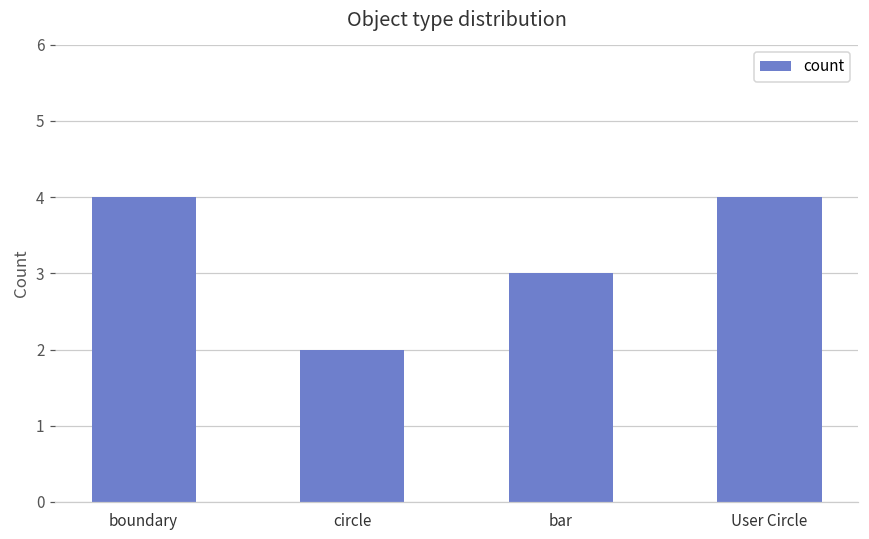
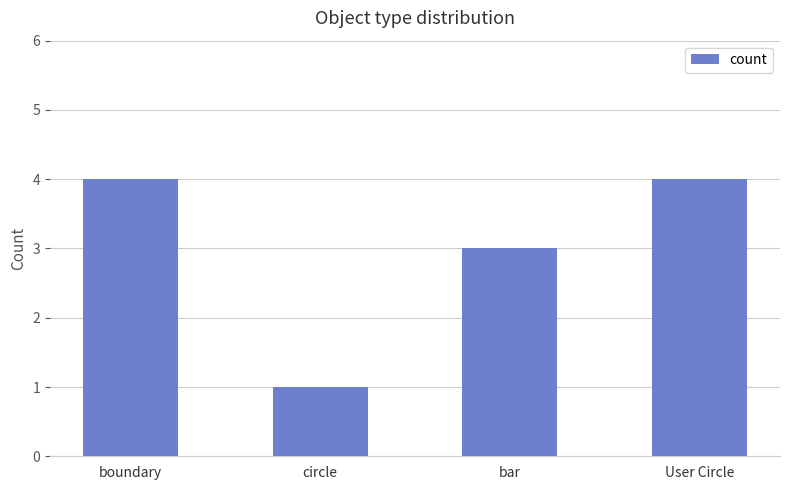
  {
    "boundary": 4,
-   "circle": 2,
+   "circle": 1,
    "bar": 3,
    "User Circle": 4
  }
